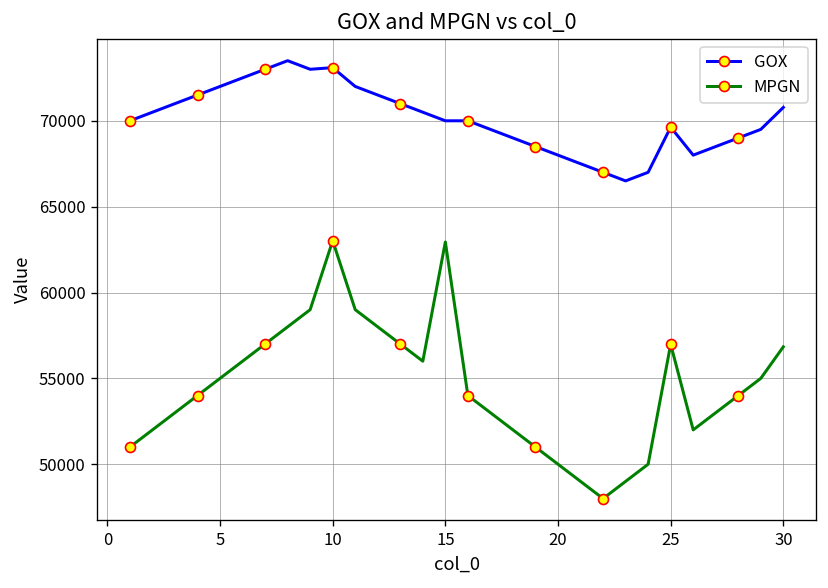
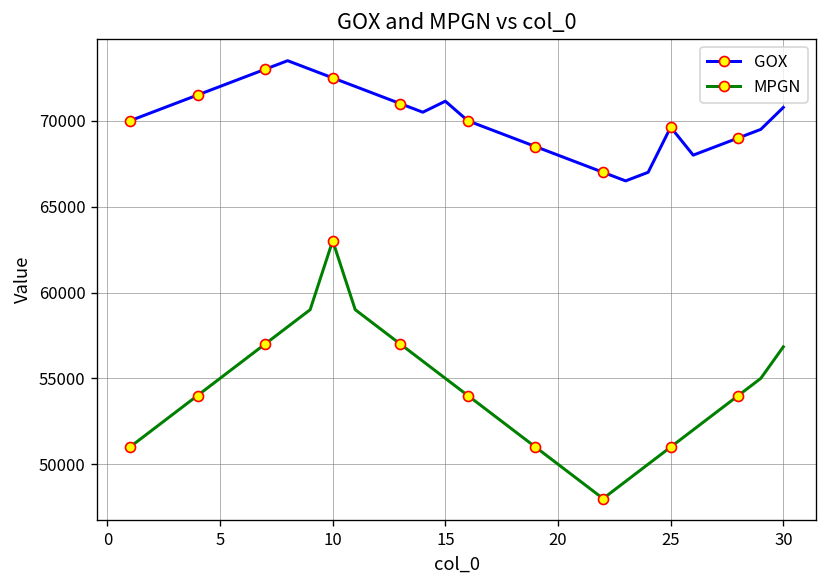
  {
    "GOX": {
      "5": 72000,
-     "10": 73100,
-     "15": 70000,
+     "10": 72500,
+     "15": 71100,
      "20": 68000,
      "25": 69600,
      "30": 70800
    },
    "MPGN": {
      "5": 55000,
      "10": 63000,
-     "15": 62900,
+     "15": 55000,
      "20": 50000,
-     "25": 57000,
+     "25": 51000,
      "30": 56800
    }
  }
